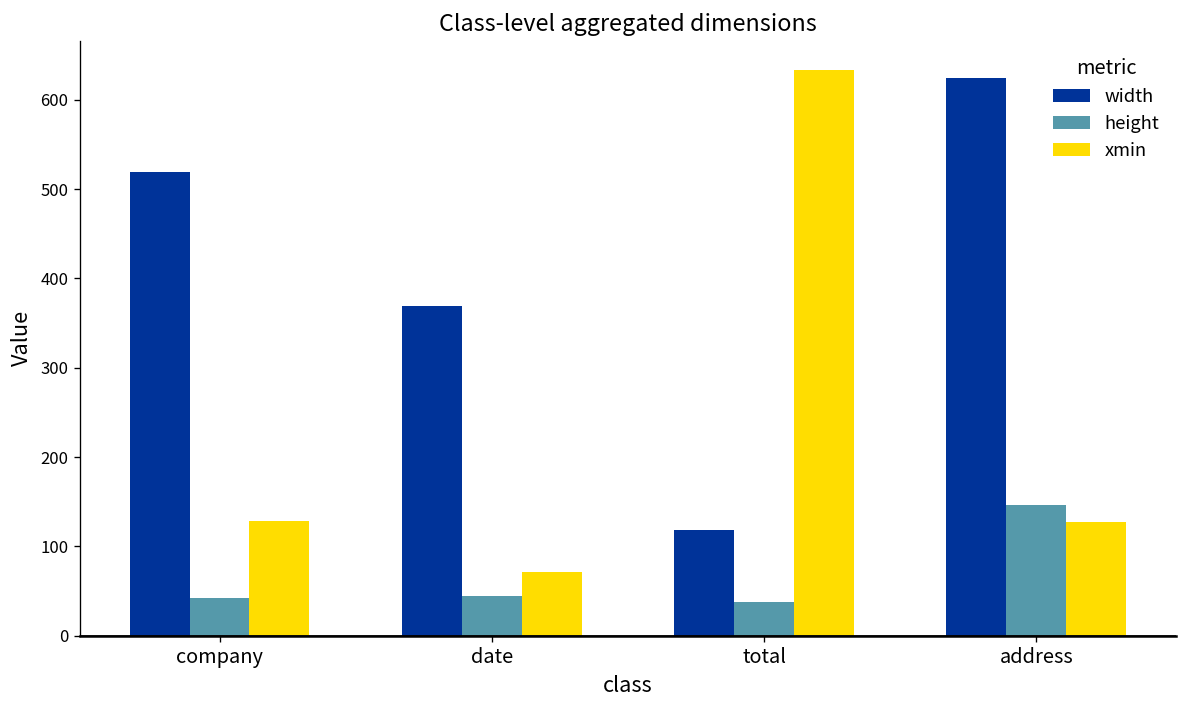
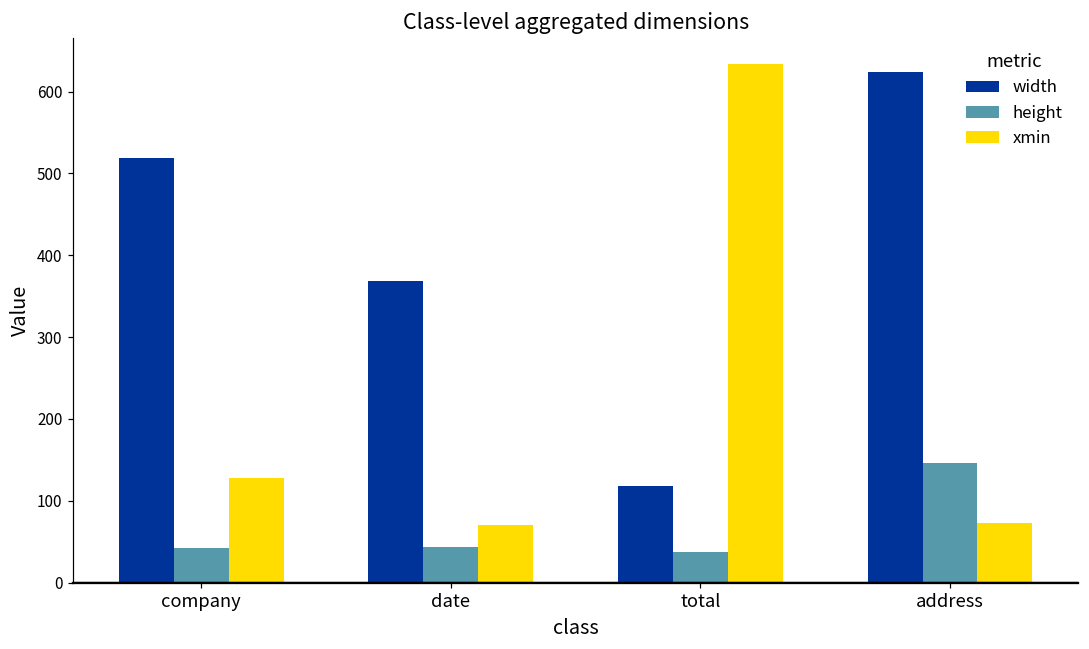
  {
    "width": {
      "company": 520,
      "date": 370,
      "total": 120,
      "address": 620
    },
    "height": {
      "company": 40,
      "date": 40,
      "total": 40,
      "address": 150
    },
    "xmin": {
      "company": 130,
      "date": 70,
      "total": 630,
-     "address": 130
+     "address": 70
    }
  }
